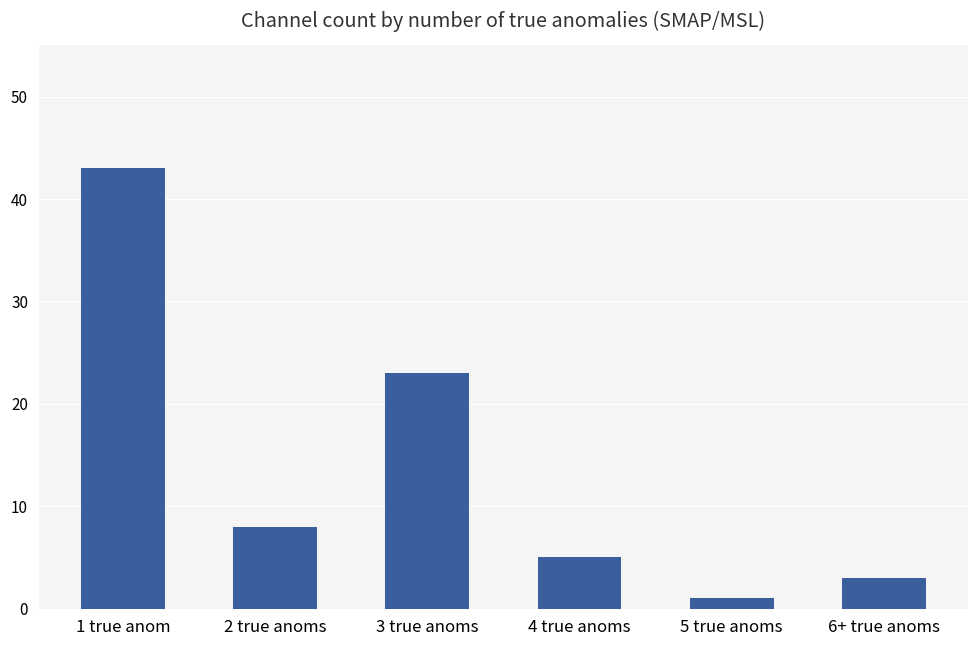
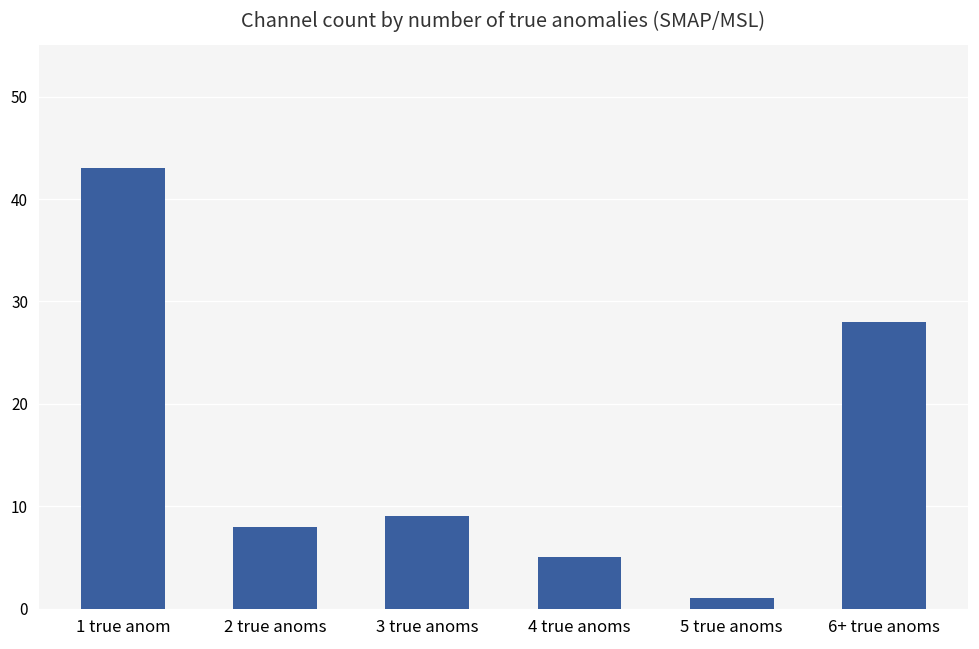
  {
    "1 true anom": 43,
    "2 true anoms": 8,
-   "3 true anoms": 23,
+   "3 true anoms": 9,
    "4 true anoms": 5,
    "5 true anoms": 1,
-   "6+ true anoms": 3
+   "6+ true anoms": 28
  }
